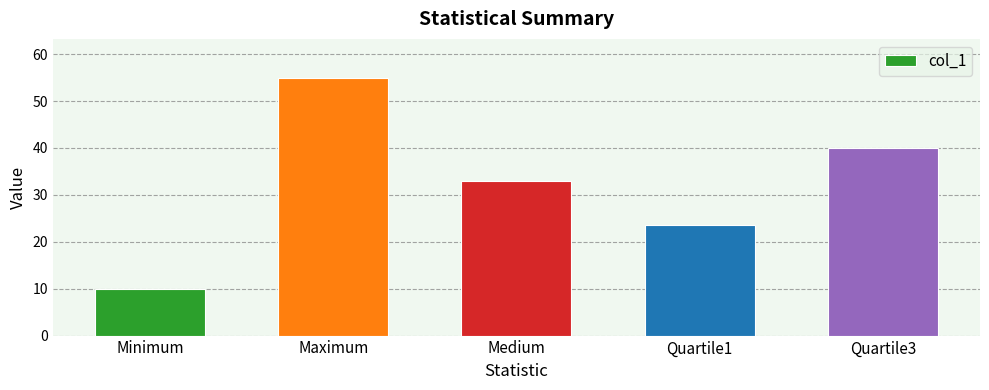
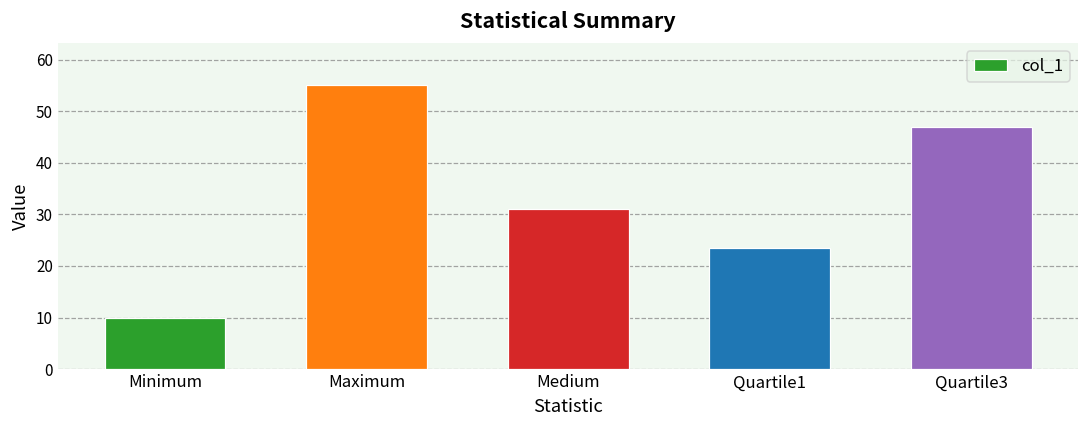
  {
    "Minimum": 10,
    "Maximum": 55,
-   "Medium": 33,
+   "Medium": 31,
    "Quartile1": 24,
-   "Quartile3": 40
+   "Quartile3": 47
  }
